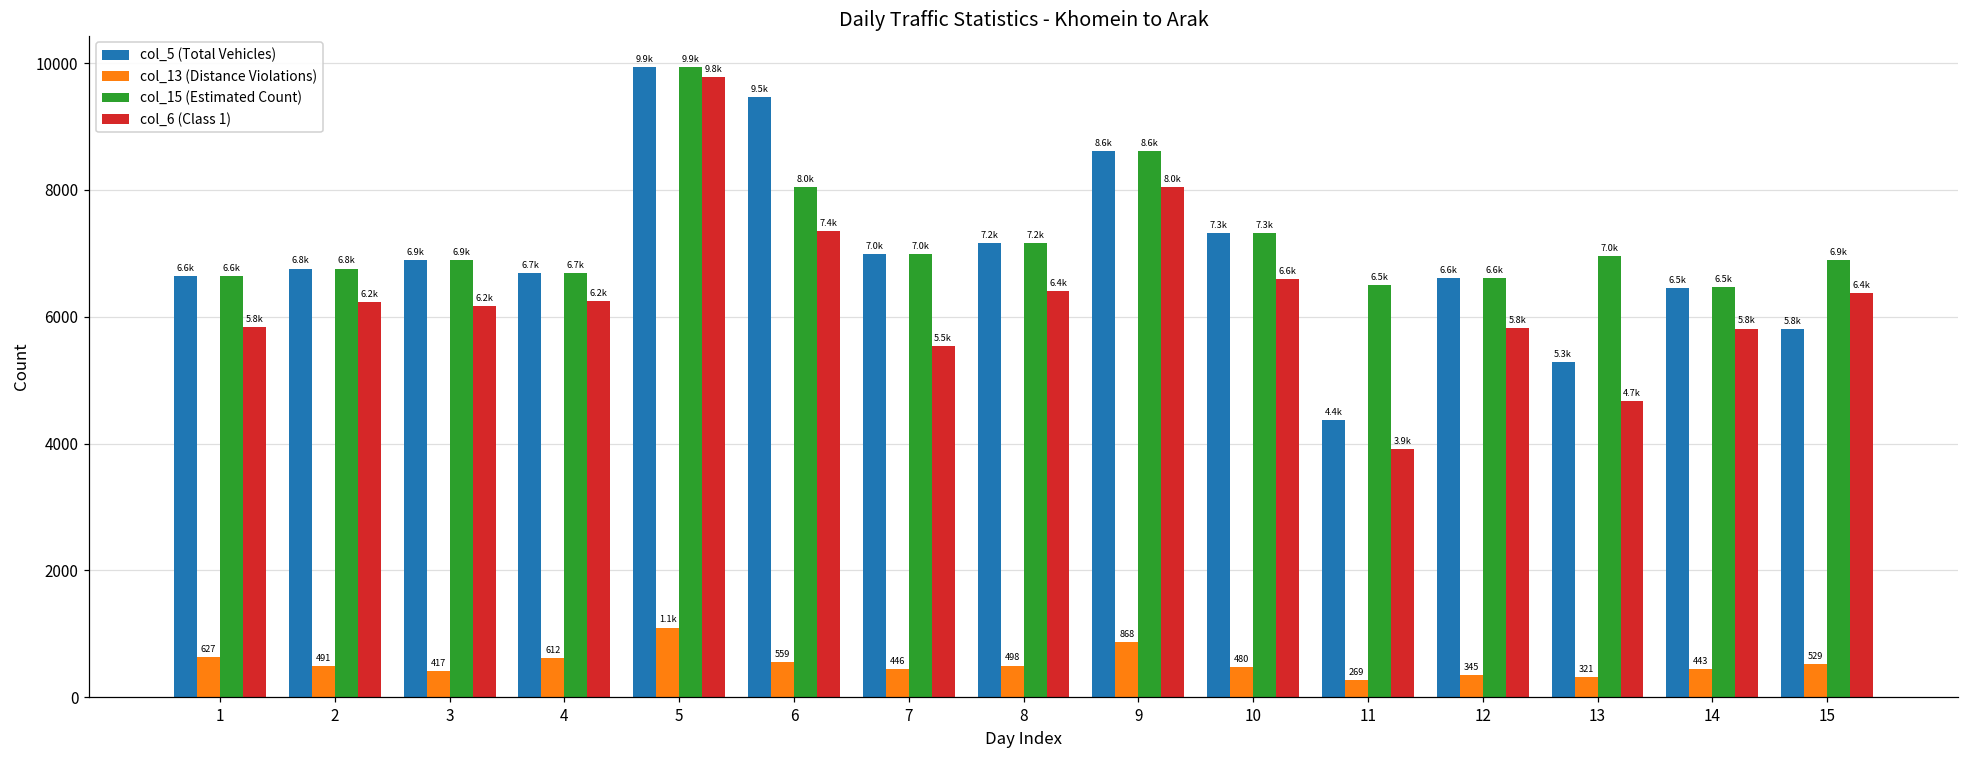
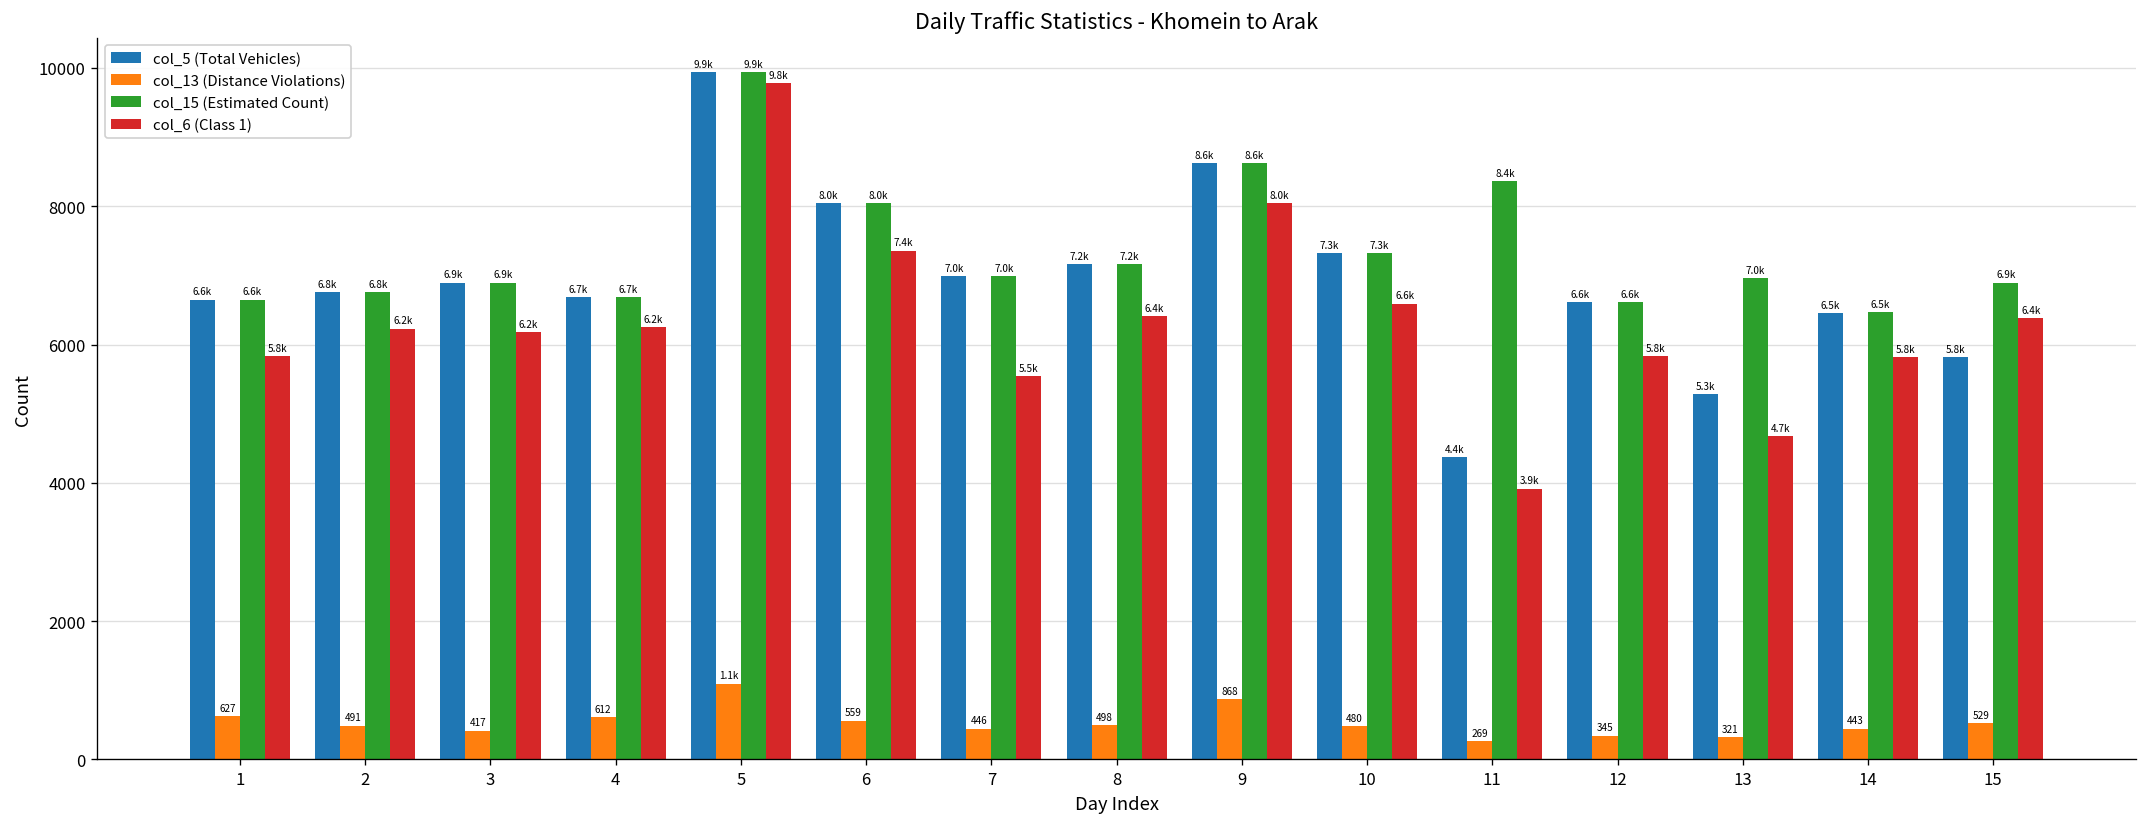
  {
    "col_5 (Total Vehicles)": {
      "1": "6.6k",
      "2": "6.8k",
      "3": "6.9k",
      "4": "6.7k",
      "5": "9.9k",
-     "6": "9.5k",
+     "6": "8.0k",
      "7": "7.0k",
      "8": "7.2k",
      "9": "8.6k",
      "10": "7.3k",
      "11": "4.4k",
      "12": "6.6k",
      "13": "5.3k",
      "14": "6.5k",
      "15": "5.8k"
    },
    "col_13 (Distance Violations)": {
      "1": "627",
      "2": "491",
      "3": "417",
      "4": "612",
      "5": "1.1k",
      "6": "559",
      "7": "446",
      "8": "498",
      "9": "868",
      "10": "480",
      "11": "269",
      "12": "345",
      "13": "321",
      "14": "443",
      "15": "529"
    },
    "col_15 (Estimated Count)": {
      "1": "6.6k",
      "2": "6.8k",
      "3": "6.9k",
      "4": "6.7k",
      "5": "9.9k",
      "6": "8.0k",
      "7": "7.0k",
      "8": "7.2k",
      "9": "8.6k",
      "10": "7.3k",
-     "11": "6.5k",
+     "11": "8.4k",
      "12": "6.6k",
      "13": "7.0k",
      "14": "6.5k",
      "15": "6.9k"
    },
    "col_6 (Class 1)": {
      "1": "5.8k",
      "2": "6.2k",
      "3": "6.2k",
      "4": "6.2k",
      "5": "9.8k",
      "6": "7.4k",
      "7": "5.5k",
      "8": "6.4k",
      "9": "8.0k",
      "10": "6.6k",
      "11": "3.9k",
      "12": "5.8k",
      "13": "4.7k",
      "14": "5.8k",
      "15": "6.4k"
    }
  }
